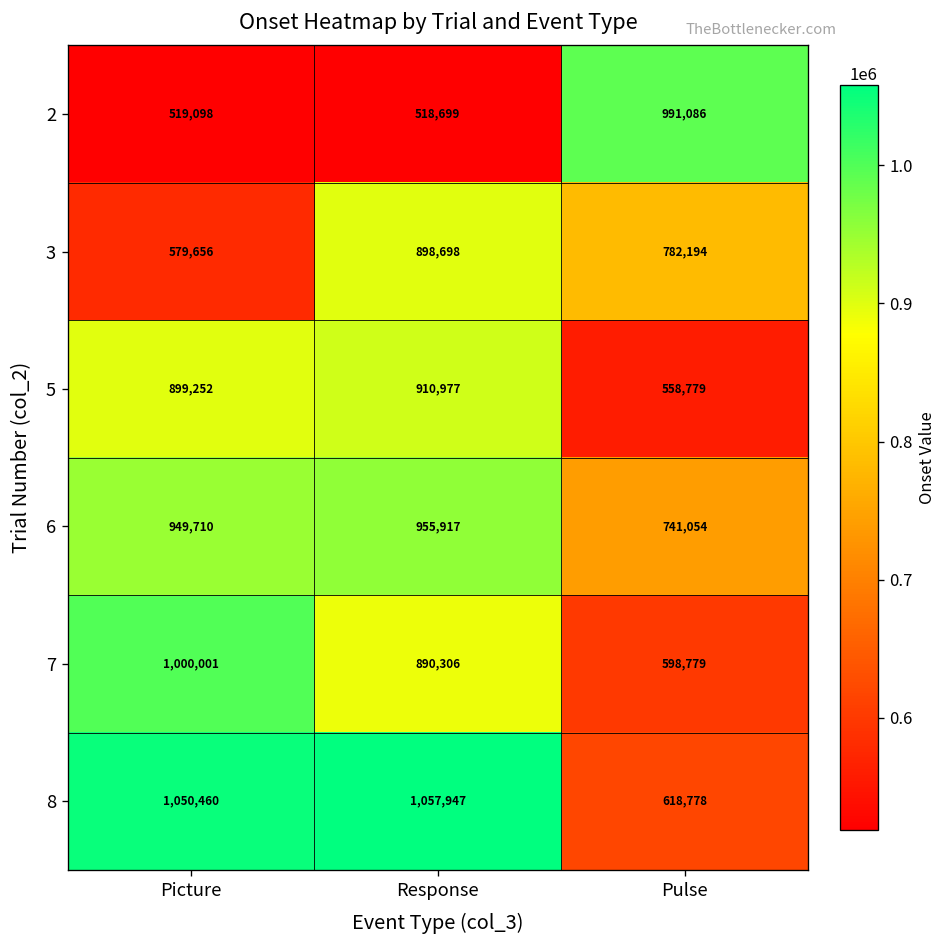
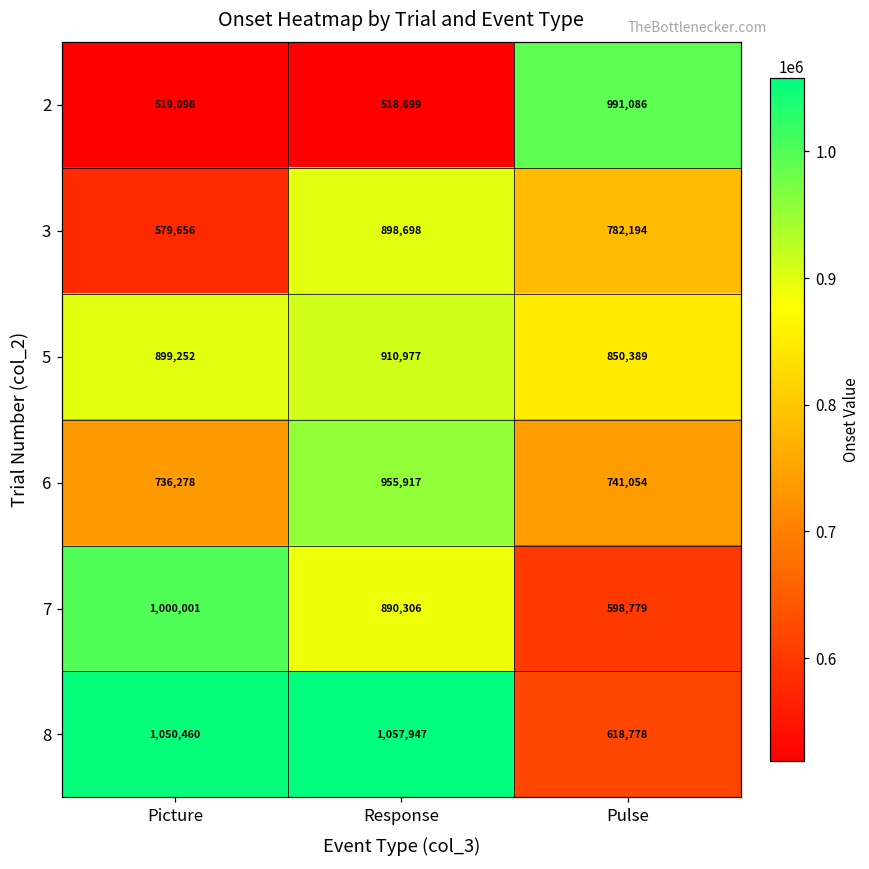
  {
    "2": {
      "Picture": "519,098",
      "Response": "518,699",
      "Pulse": "991,086"
    },
    "3": {
      "Picture": "579,656",
      "Response": "898,698",
      "Pulse": "782,194"
    },
    "5": {
      "Picture": "899,252",
      "Response": "910,977",
-     "Pulse": "558,779"
+     "Pulse": "850,389"
    },
    "6": {
-     "Picture": "949,710",
+     "Picture": "736,278",
      "Response": "955,917",
      "Pulse": "741,054"
    },
    "7": {
      "Picture": "1,000,001",
      "Response": "890,306",
      "Pulse": "598,779"
    },
    "8": {
      "Picture": "1,050,460",
      "Response": "1,057,947",
      "Pulse": "618,778"
    }
  }
